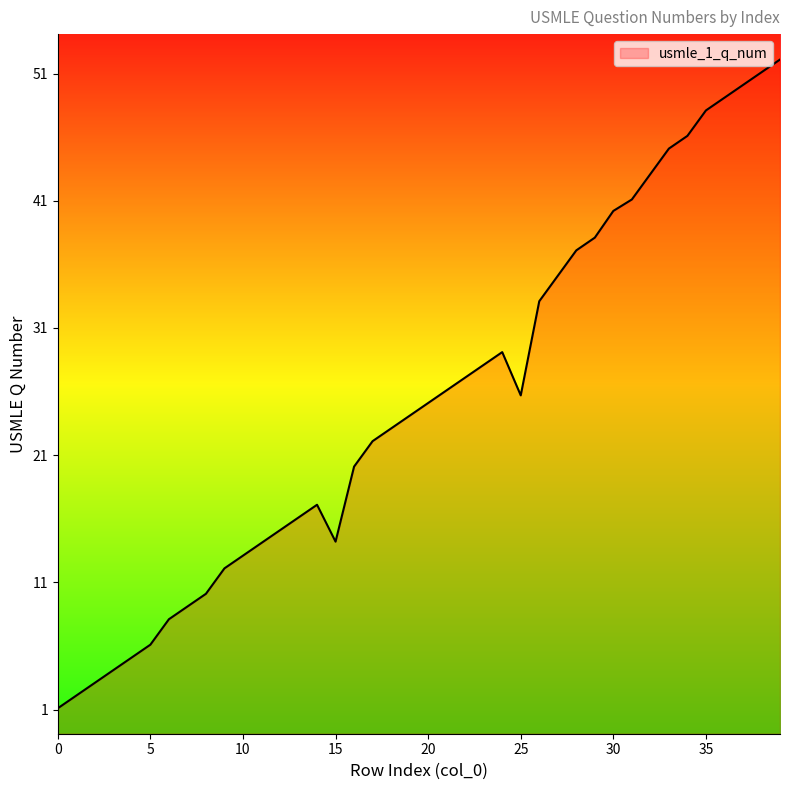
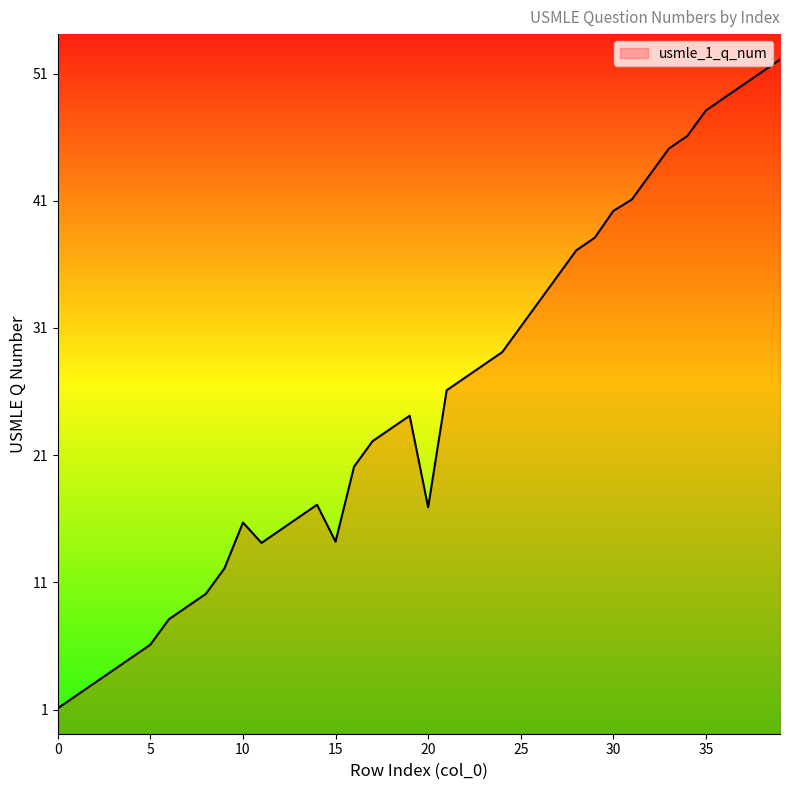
  {
    "0": 1.1,
    "5": 6.1,
-   "10": 13.1,
+   "10": 15.7,
    "15": 14.2,
-   "20": 25.1,
-   "25": 25.7,
+   "20": 16.9,
+   "25": 31.1,
    "30": 40.2,
    "35": 48.1
  }
